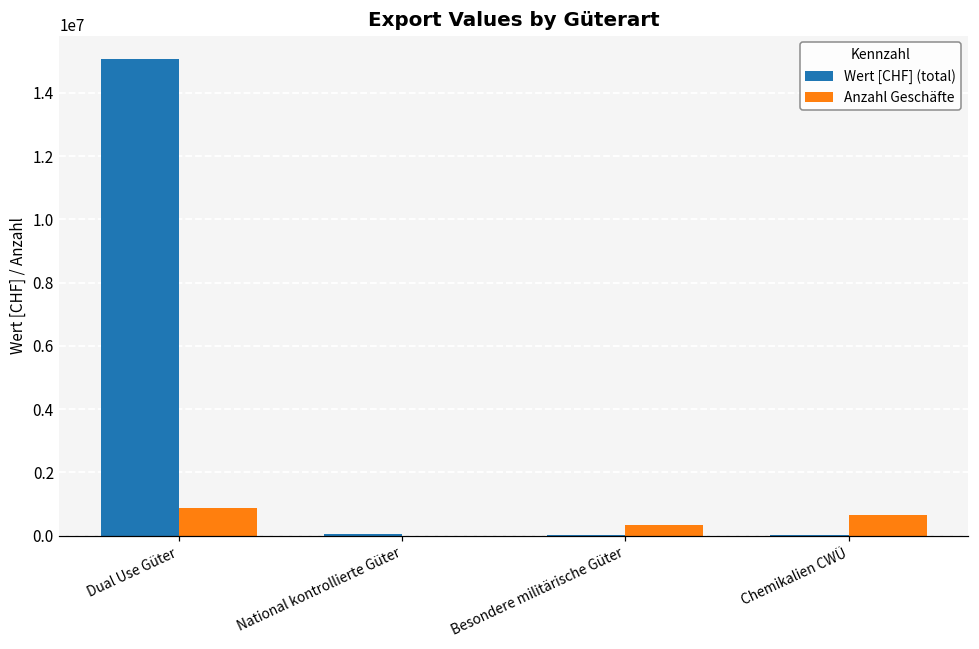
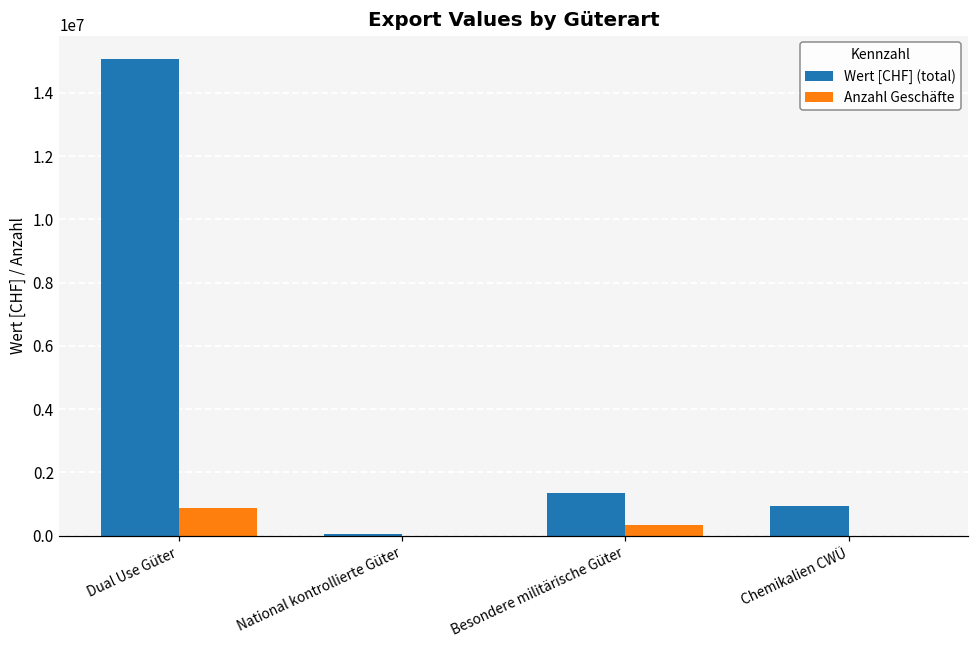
  {
    "Wert [CHF] (total)": {
      "Dual Use Güter": 15100000,
-     "Besondere militärische Güter": 0,
-     "Chemikalien CWÜ": 0
+     "Besondere militärische Güter": 1300000,
+     "Chemikalien CWÜ": 900000
    },
    "Anzahl Geschäfte": {
      "Dual Use Güter": 900000,
      "Besondere militärische Güter": 300000,
-     "Chemikalien CWÜ": 600000
+     "Chemikalien CWÜ": 0
    }
  }
